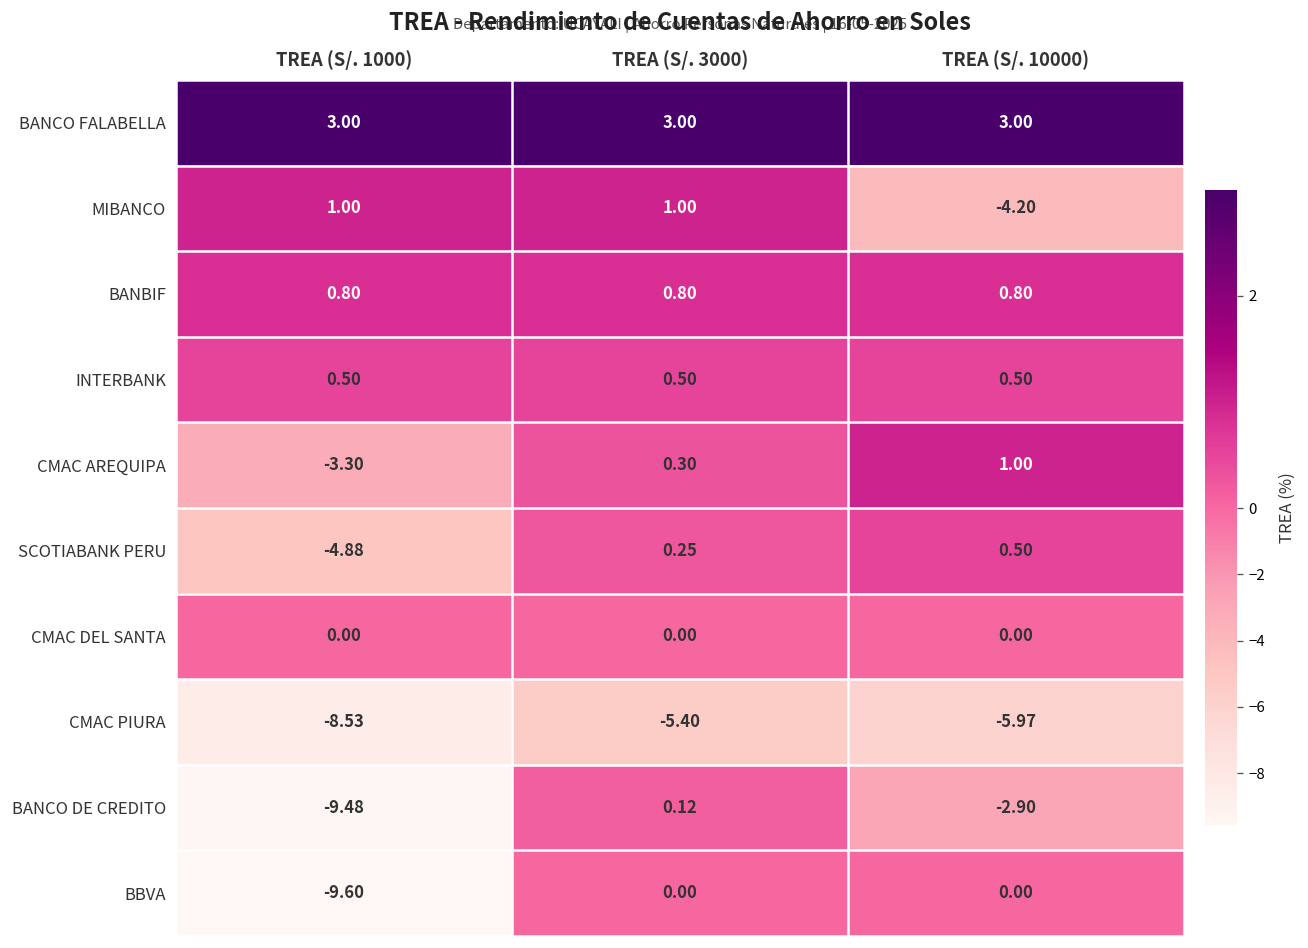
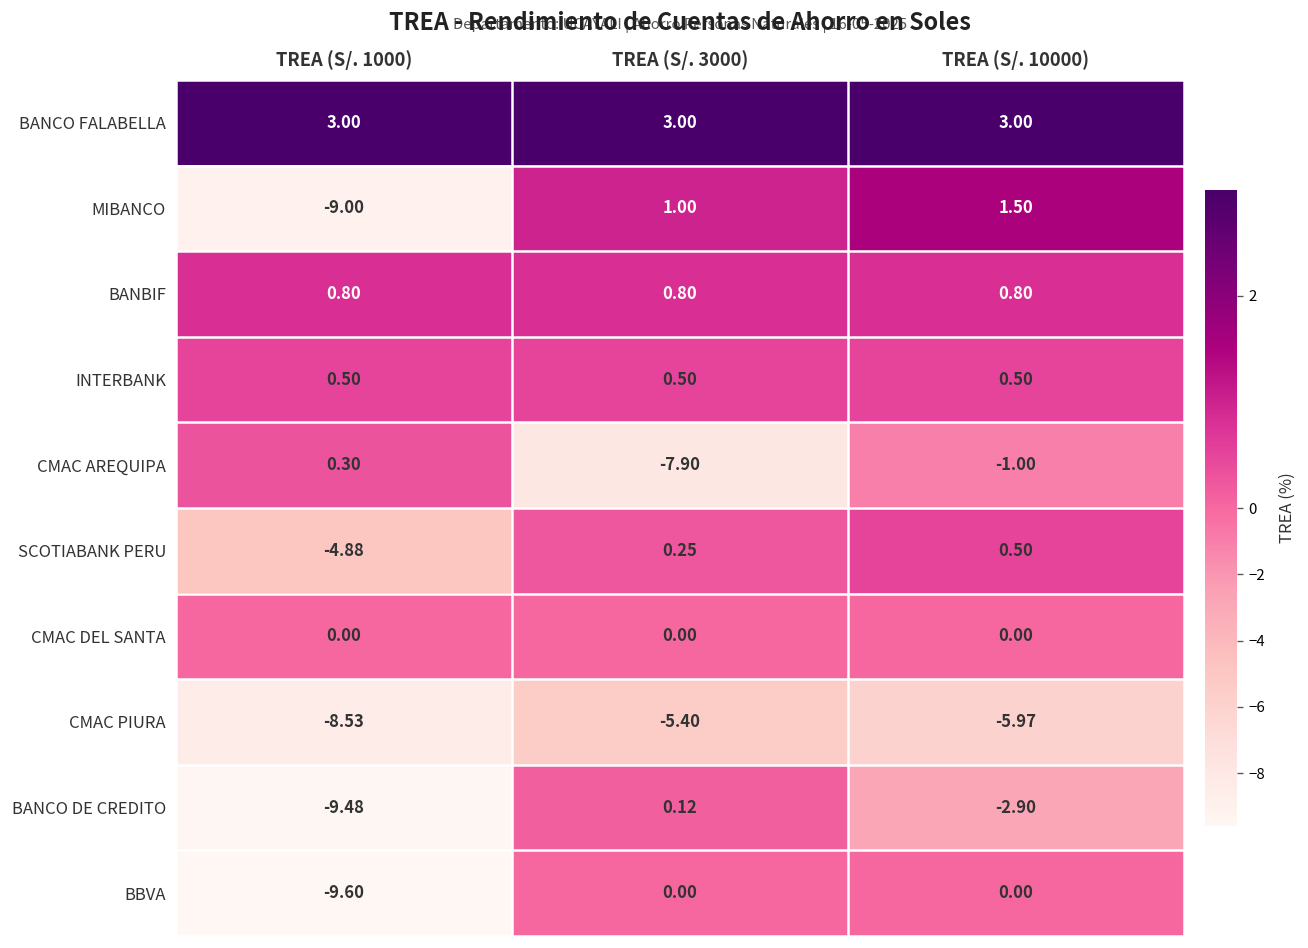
  {
    "BANCO FALABELLA": {
      "TREA (S/. 1000)": 3.00,
      "TREA (S/. 3000)": 3.00,
      "TREA (S/. 10000)": 3.00
    },
    "MIBANCO": {
-     "TREA (S/. 1000)": 1.00,
+     "TREA (S/. 1000)": -9.00,
      "TREA (S/. 3000)": 1.00,
-     "TREA (S/. 10000)": -4.20
+     "TREA (S/. 10000)": 1.50
    },
    "BANBIF": {
      "TREA (S/. 1000)": 0.80,
      "TREA (S/. 3000)": 0.80,
      "TREA (S/. 10000)": 0.80
    },
    "INTERBANK": {
      "TREA (S/. 1000)": 0.50,
      "TREA (S/. 3000)": 0.50,
      "TREA (S/. 10000)": 0.50
    },
    "CMAC AREQUIPA": {
-     "TREA (S/. 1000)": -3.30,
-     "TREA (S/. 3000)": 0.30,
-     "TREA (S/. 10000)": 1.00
+     "TREA (S/. 1000)": 0.30,
+     "TREA (S/. 3000)": -7.90,
+     "TREA (S/. 10000)": -1.00
    },
    "SCOTIABANK PERU": {
      "TREA (S/. 1000)": -4.88,
      "TREA (S/. 3000)": 0.25,
      "TREA (S/. 10000)": 0.50
    },
    "CMAC DEL SANTA": {
      "TREA (S/. 1000)": 0.00,
      "TREA (S/. 3000)": 0.00,
      "TREA (S/. 10000)": 0.00
    },
    "CMAC PIURA": {
      "TREA (S/. 1000)": -8.53,
      "TREA (S/. 3000)": -5.40,
      "TREA (S/. 10000)": -5.97
    },
    "BANCO DE CREDITO": {
      "TREA (S/. 1000)": -9.48,
      "TREA (S/. 3000)": 0.12,
      "TREA (S/. 10000)": -2.90
    },
    "BBVA": {
      "TREA (S/. 1000)": -9.60,
      "TREA (S/. 3000)": 0.00,
      "TREA (S/. 10000)": 0.00
    }
  }
